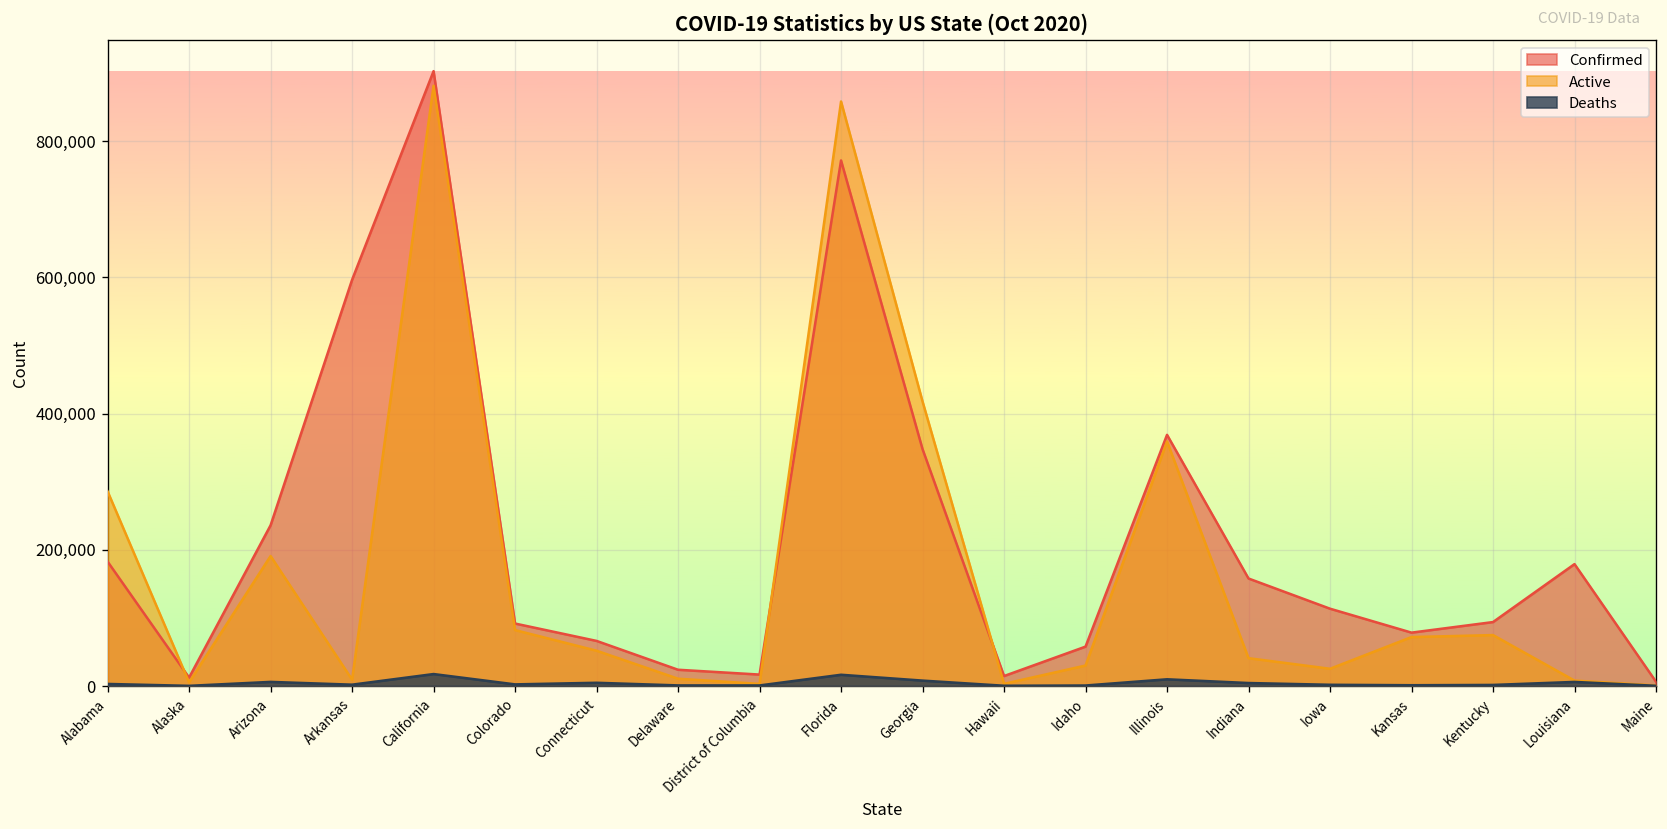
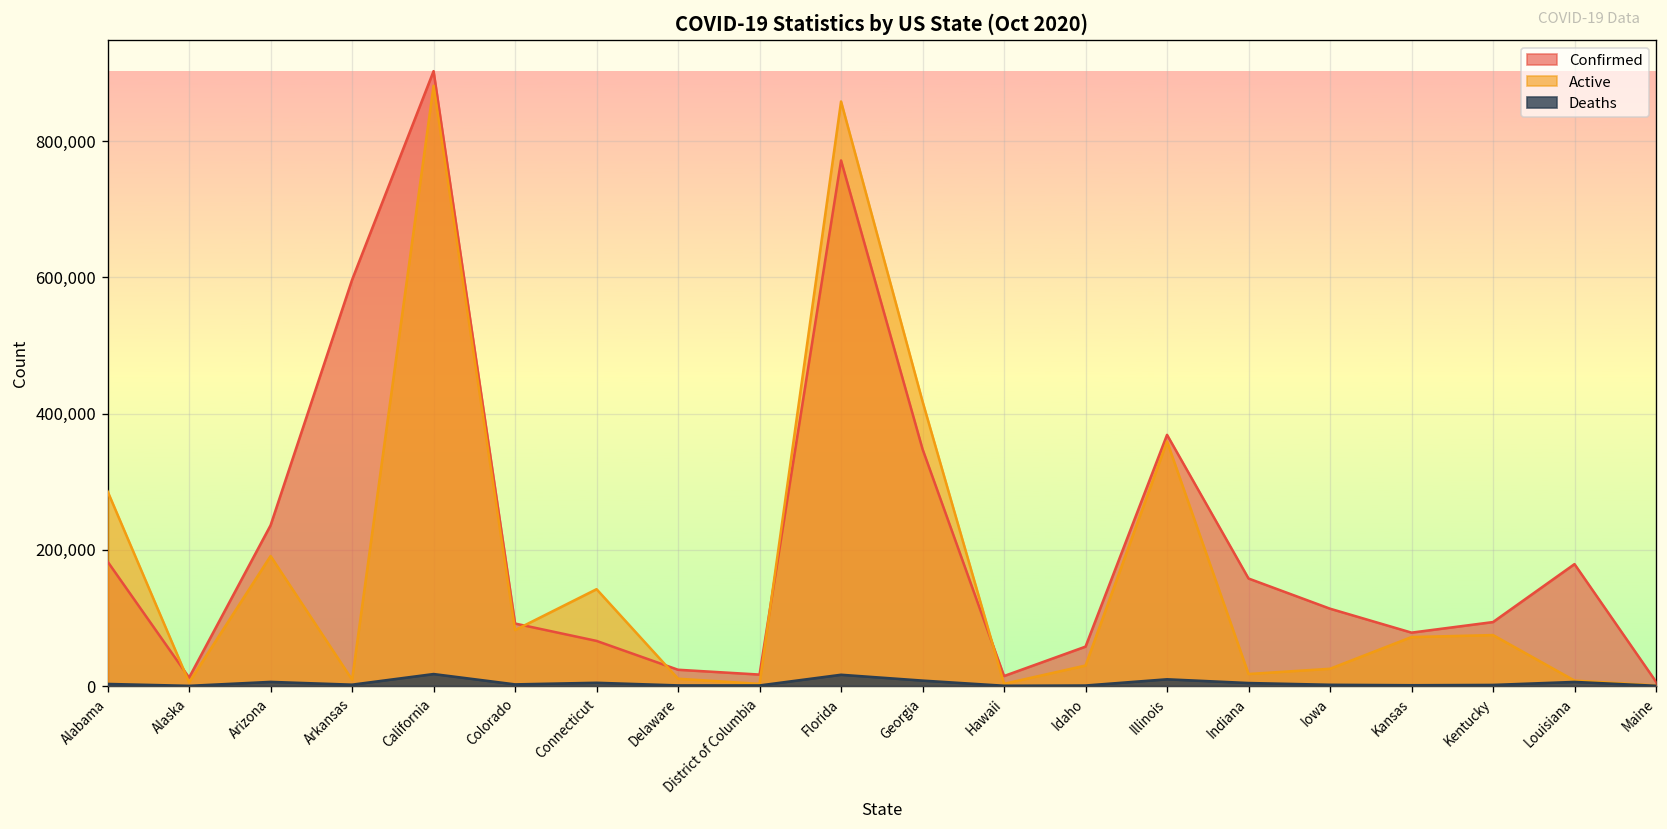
  {
    "Confirmed": {
      "Alabama": "180,000",
      "Alaska": "10,000",
      "Arizona": "240,000",
      "Arkansas": "600,000",
      "California": "900,000",
      "Colorado": "90,000",
      "Connecticut": "70,000",
      "Delaware": "20,000",
      "District of Columbia": "20,000",
      "Florida": "770,000",
      "Georgia": "350,000",
      "Hawaii": "10,000",
      "Idaho": "60,000",
      "Illinois": "370,000",
      "Indiana": "160,000",
      "Iowa": "110,000",
      "Kansas": "80,000",
      "Kentucky": "90,000",
      "Louisiana": "180,000",
      "Maine": "10,000"
    },
    "Active": {
      "Alabama": "290,000",
      "Alaska": "10,000",
      "Arizona": "190,000",
      "Arkansas": "10,000",
      "California": "880,000",
      "Colorado": "80,000",
-     "Connecticut": "50,000",
+     "Connecticut": "140,000",
      "Delaware": "10,000",
      "Florida": "860,000",
      "Georgia": "420,000",
      "Idaho": "30,000",
      "Illinois": "360,000",
-     "Indiana": "40,000",
+     "Indiana": "20,000",
      "Iowa": "30,000",
      "Kansas": "70,000",
      "Kentucky": "70,000"
    },
    "Deaths": {
      "Alabama": "0",
      "Alaska": "0",
      "Arizona": "10,000",
      "Arkansas": "0",
      "California": "20,000",
      "Colorado": "0",
      "Connecticut": "0",
      "Delaware": "0",
      "Florida": "20,000",
      "Georgia": "10,000",
      "Idaho": "0",
      "Illinois": "10,000",
      "Indiana": "0",
      "Iowa": "0",
      "Kansas": "0",
      "Kentucky": "0"
    }
  }
